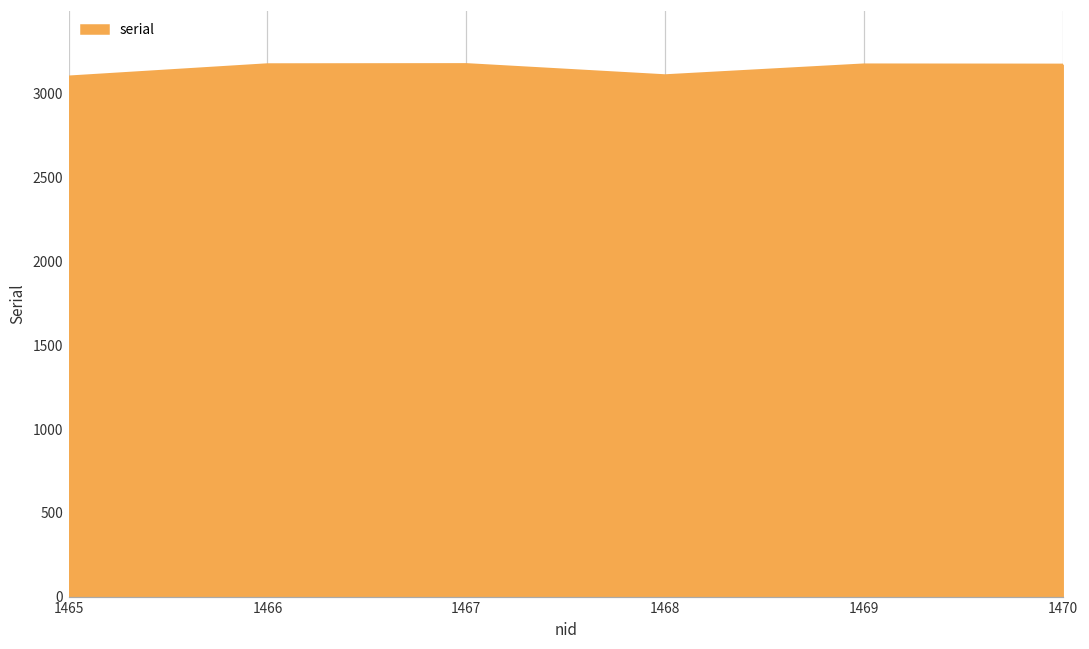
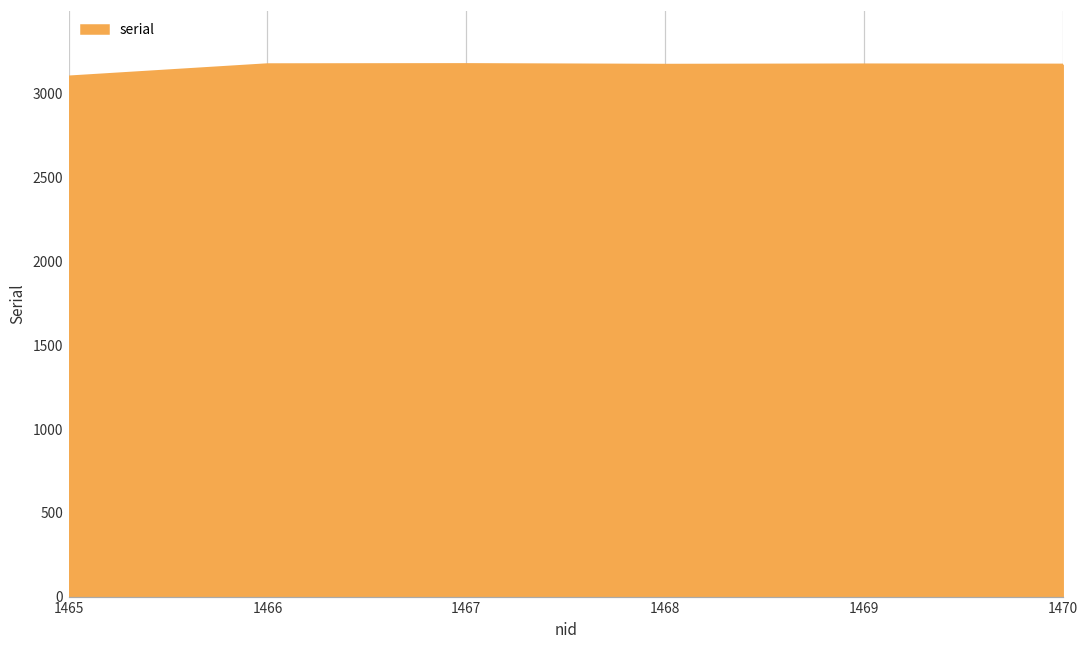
  {
    "1465": 3100,
    "1466": 3170,
    "1467": 3180,
-   "1468": 3110,
+   "1468": 3170,
    "1469": 3170,
    "1470": 3170
  }
